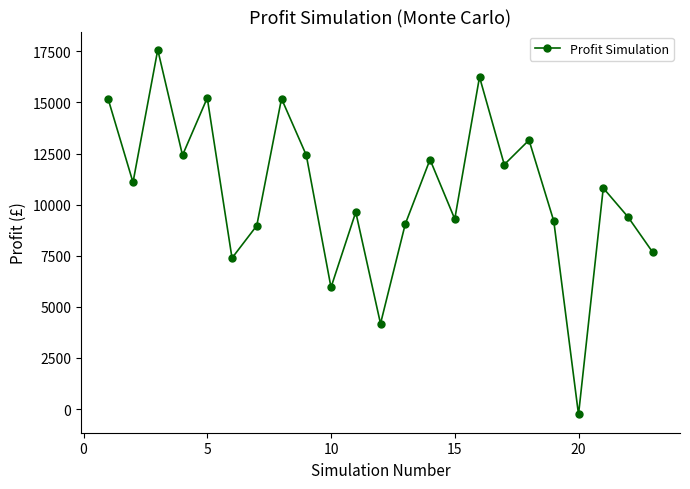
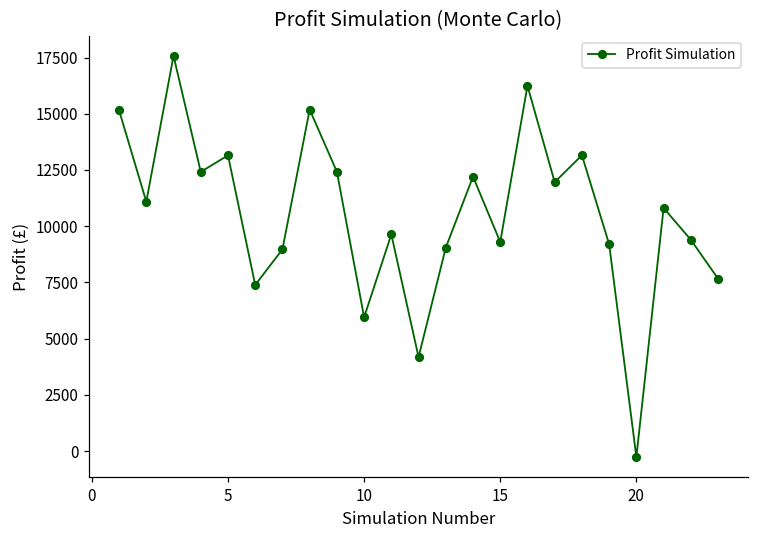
  {
-   "5": 15200,
+   "5": 13100,
    "10": 6000,
    "15": 9300,
    "20": -300
  }
